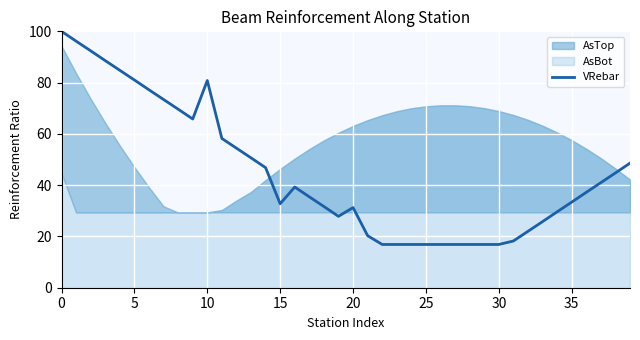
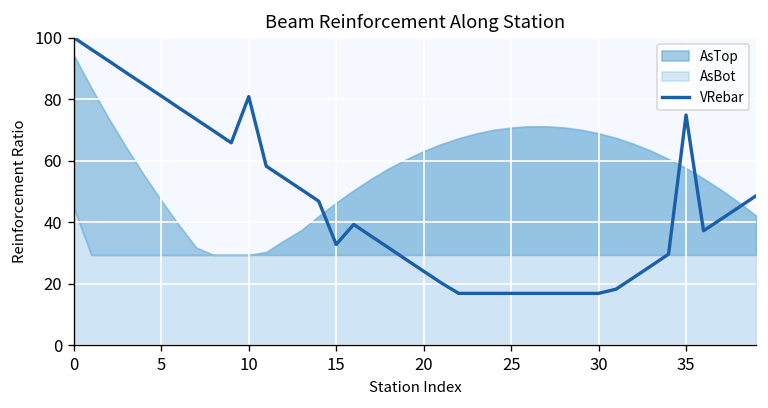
  {
    "VRebar": {
      "0": 100,
      "5": 81,
      "10": 81,
      "15": 33,
-     "20": 31,
+     "20": 24,
      "25": 17,
      "30": 17,
-     "35": 33
+     "35": 75
    }
  }
